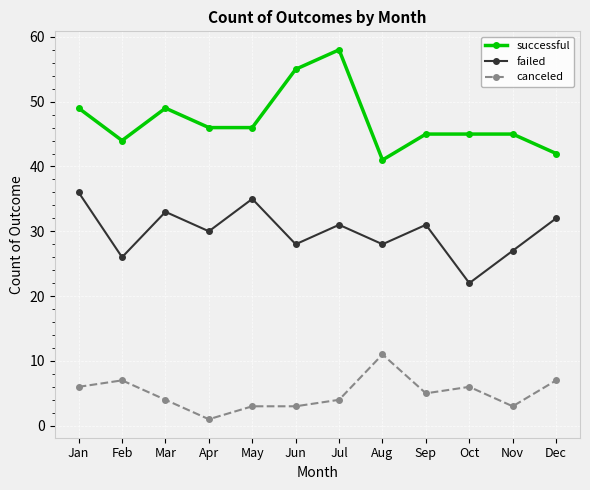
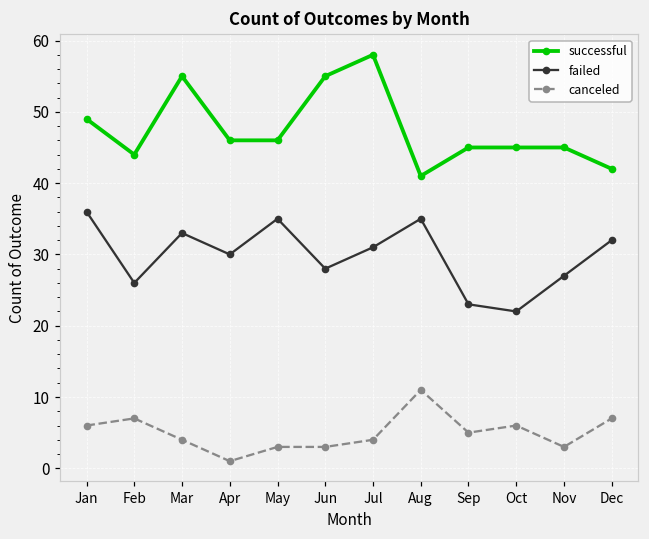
  {
    "successful": {
      "Jan": 49,
      "Feb": 44,
-     "Mar": 49,
+     "Mar": 55,
      "Apr": 46,
      "May": 46,
      "Jun": 55,
      "Jul": 58,
      "Aug": 41,
      "Sep": 45,
      "Oct": 45,
      "Nov": 45,
      "Dec": 42
    },
    "failed": {
      "Jan": 36,
      "Feb": 26,
      "Mar": 33,
      "Apr": 30,
      "May": 35,
      "Jun": 28,
      "Jul": 31,
-     "Aug": 28,
-     "Sep": 31,
+     "Aug": 35,
+     "Sep": 23,
      "Oct": 22,
      "Nov": 27,
      "Dec": 32
    },
    "canceled": {
      "Jan": 6,
      "Feb": 7,
      "Mar": 4,
      "Apr": 1,
      "May": 3,
      "Jun": 3,
      "Jul": 4,
      "Aug": 11,
      "Sep": 5,
      "Oct": 6,
      "Nov": 3,
      "Dec": 7
    }
  }
